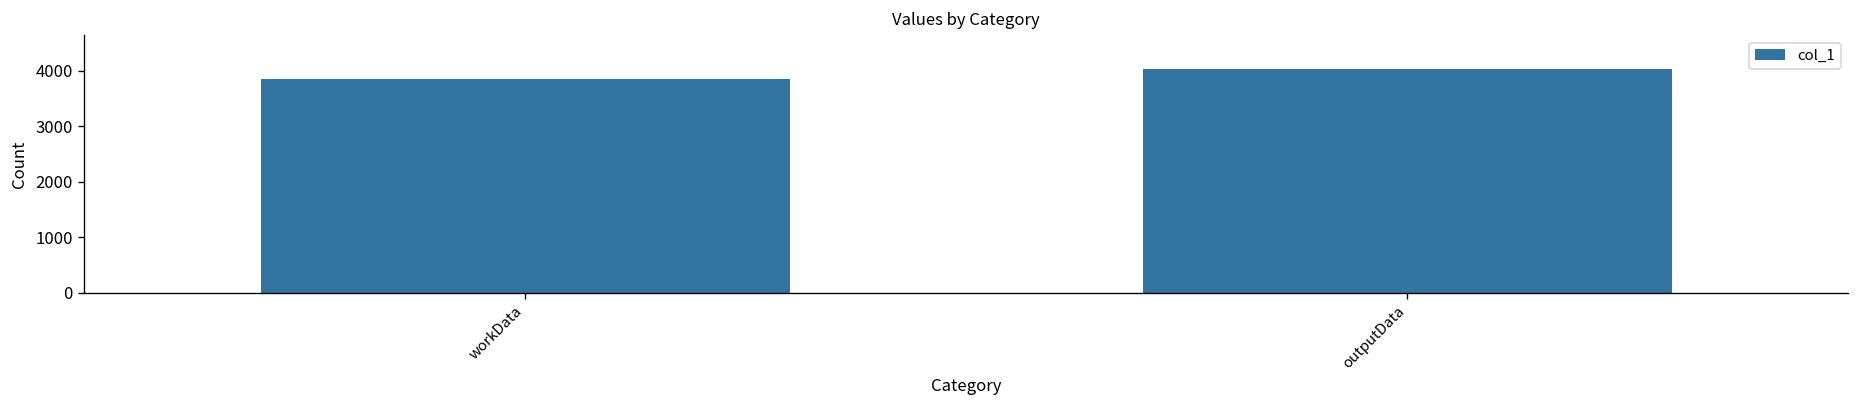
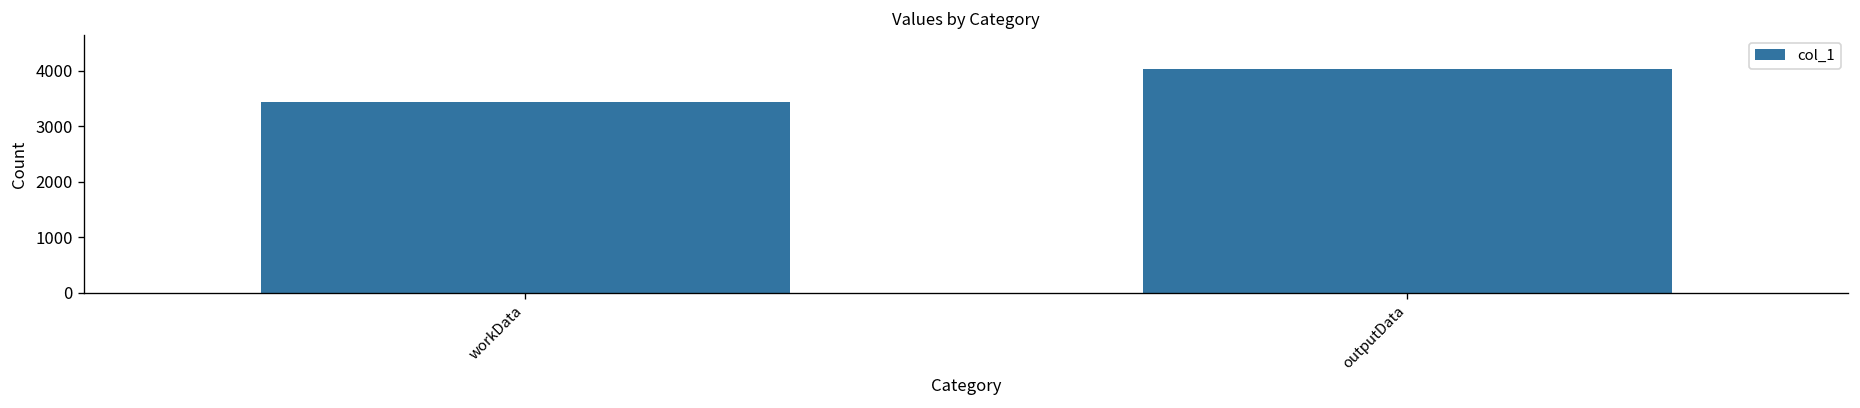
  {
-   "workData": 3900,
+   "workData": 3400,
    "outputData": 4000
  }
